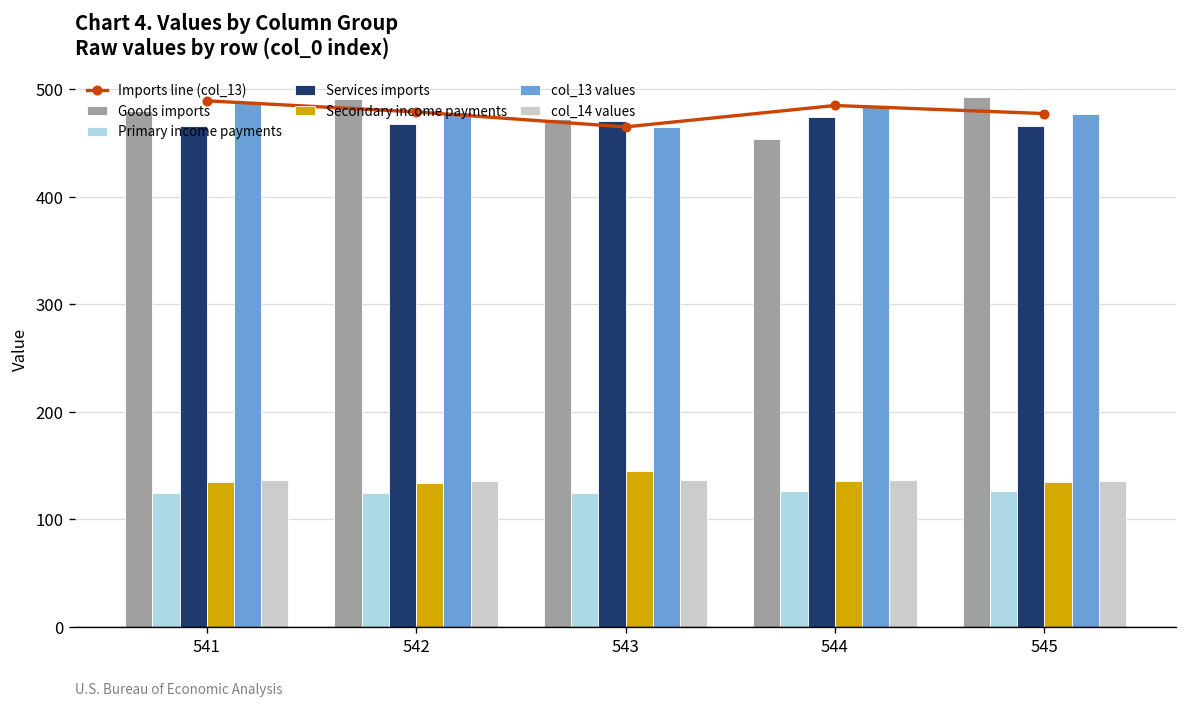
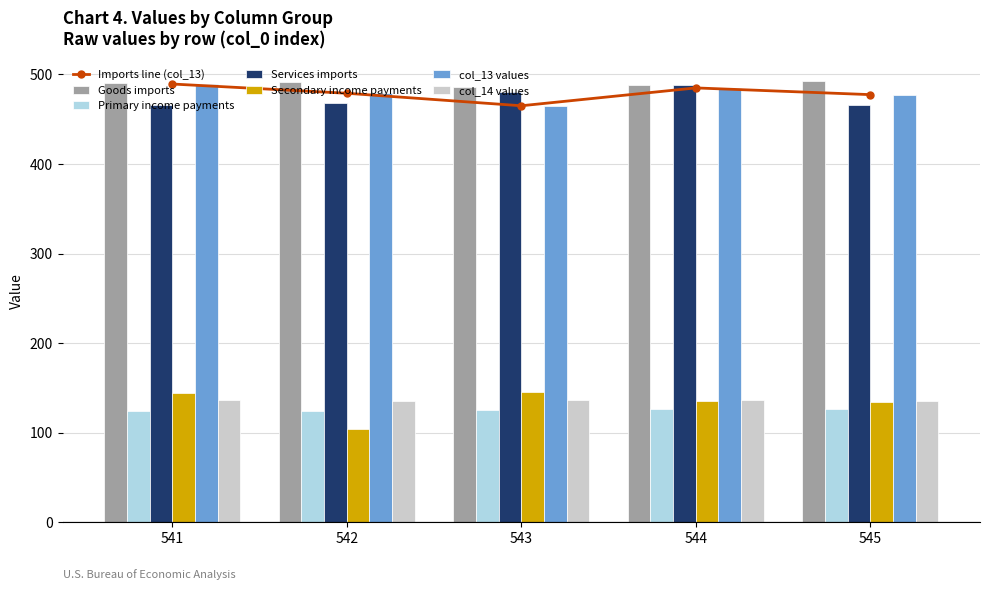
  {
    "Goods imports": {
-     "541": 480,
+     "541": 490,
      "542": 490,
-     "543": 470,
-     "544": 450,
+     "543": 490,
+     "544": 490,
      "545": 490
    },
    "Imports line (col_13)": {
      "541": 490,
      "542": 480,
      "543": 470,
      "544": 480,
      "545": 480
    },
    "Services imports": {
      "541": 470,
      "542": 470,
-     "543": 470,
-     "544": 470,
+     "543": 480,
+     "544": 490,
      "545": 470
    },
    "Secondary income payments": {
-     "541": 130,
-     "542": 130,
+     "541": 140,
+     "542": 100,
      "543": 150,
      "544": 140,
      "545": 130
    },
    "col_13 values": {
      "541": 490,
      "542": 480,
      "543": 470,
      "544": 480,
      "545": 480
    }
  }
